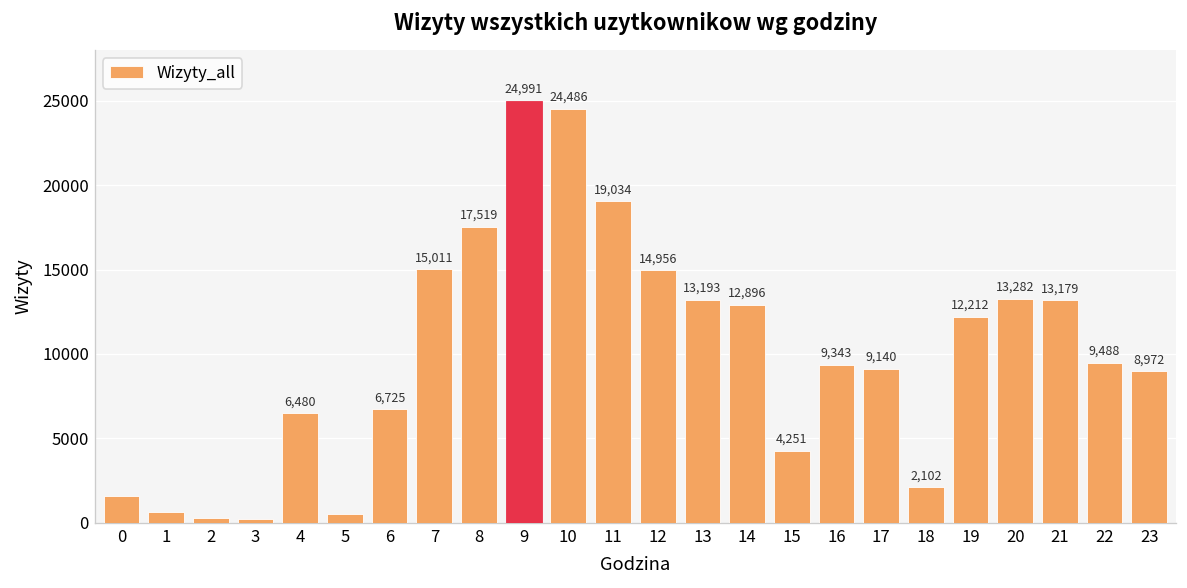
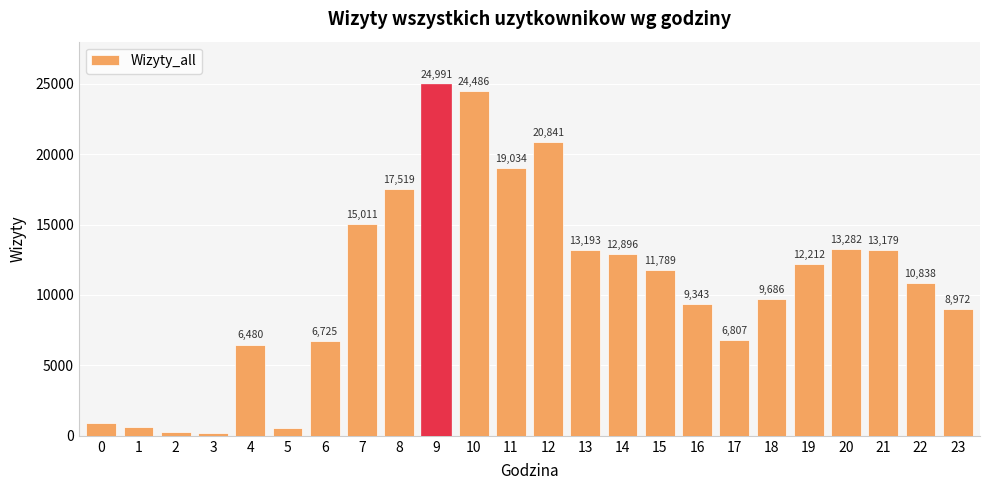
  {
-   "0": "1600",
+   "0": "900",
    "4": "6,480",
    "6": "6,725",
    "7": "15,011",
    "8": "17,519",
    "9": "24,991",
    "10": "24,486",
    "11": "19,034",
-   "12": "14,956",
+   "12": "20,841",
    "13": "13,193",
    "14": "12,896",
-   "15": "4,251",
+   "15": "11,789",
    "16": "9,343",
-   "17": "9,140",
-   "18": "2,102",
+   "17": "6,807",
+   "18": "9,686",
    "19": "12,212",
    "20": "13,282",
    "21": "13,179",
-   "22": "9,488",
+   "22": "10,838",
    "23": "8,972"
  }
